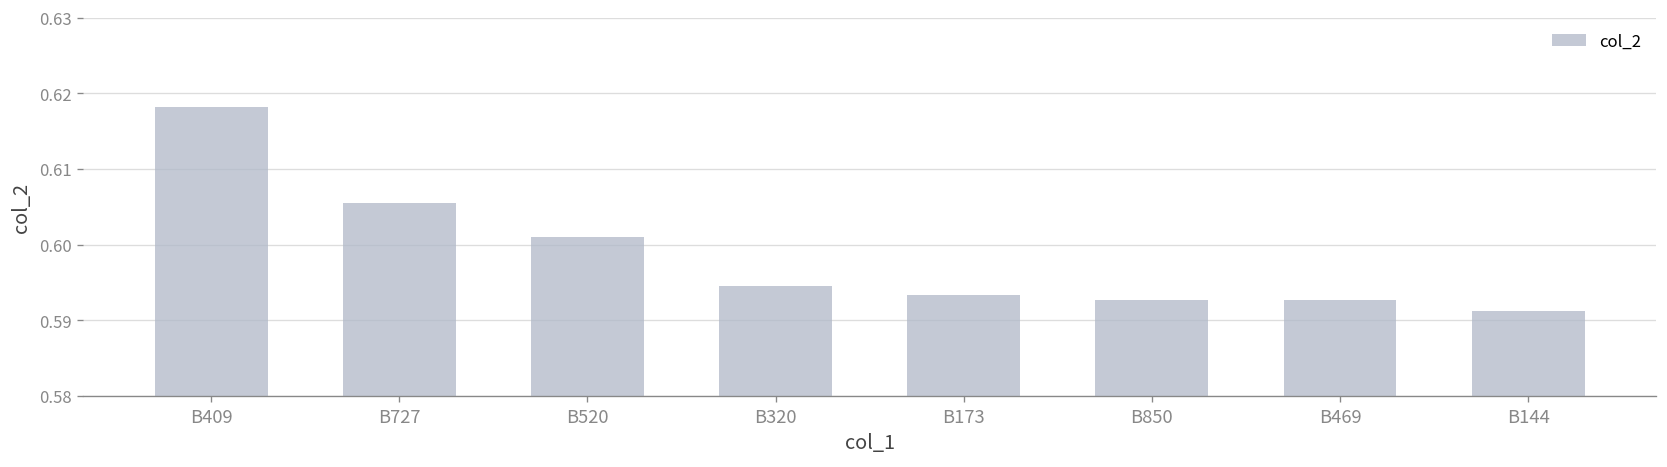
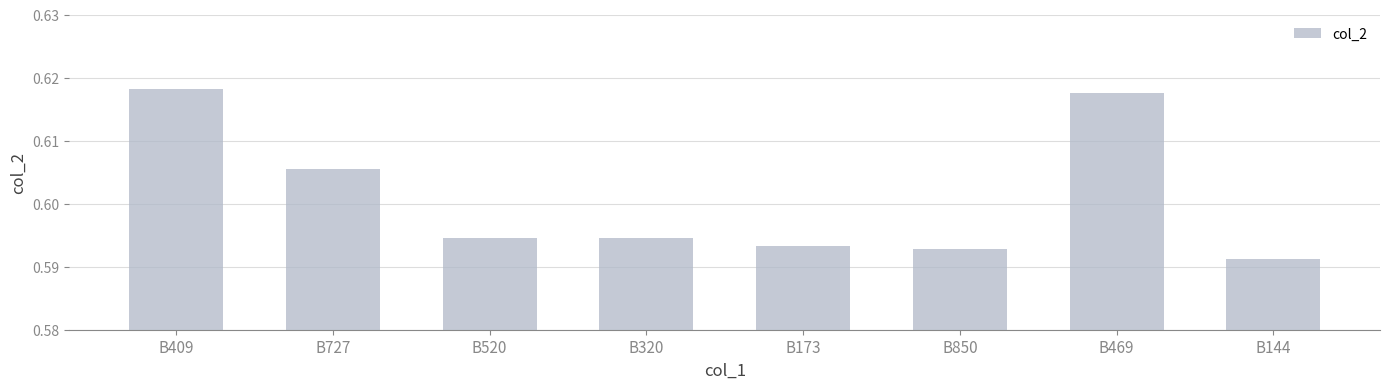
  {
    "B409": 0.618,
    "B727": 0.605,
-   "B520": 0.601,
+   "B520": 0.595,
    "B320": 0.595,
    "B173": 0.593,
    "B850": 0.593,
-   "B469": 0.593,
+   "B469": 0.618,
    "B144": 0.591
  }
